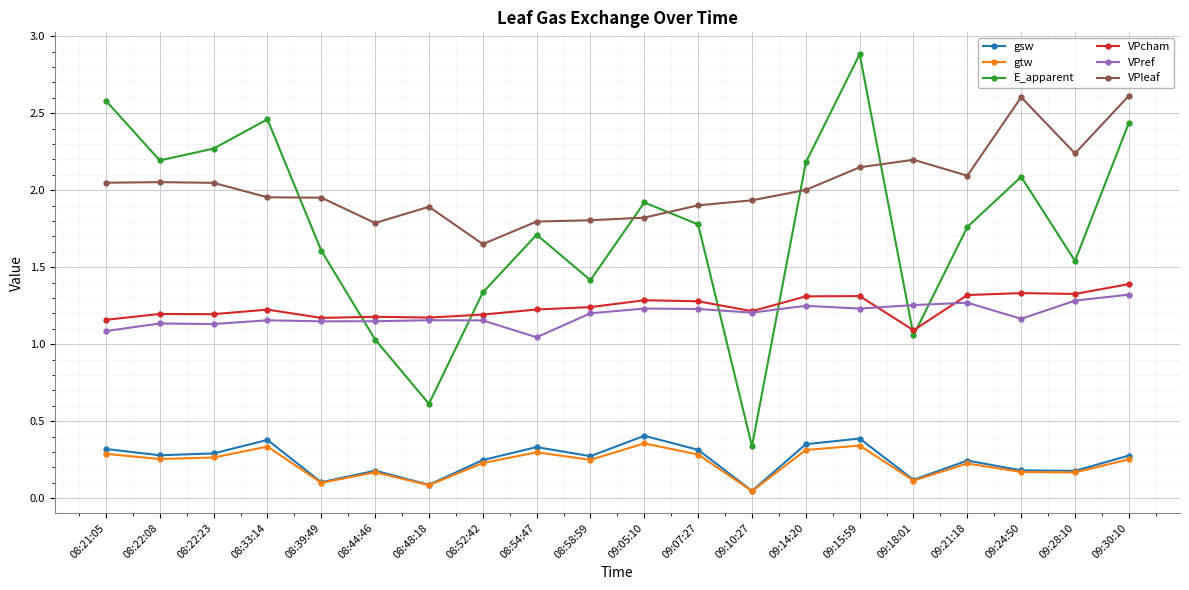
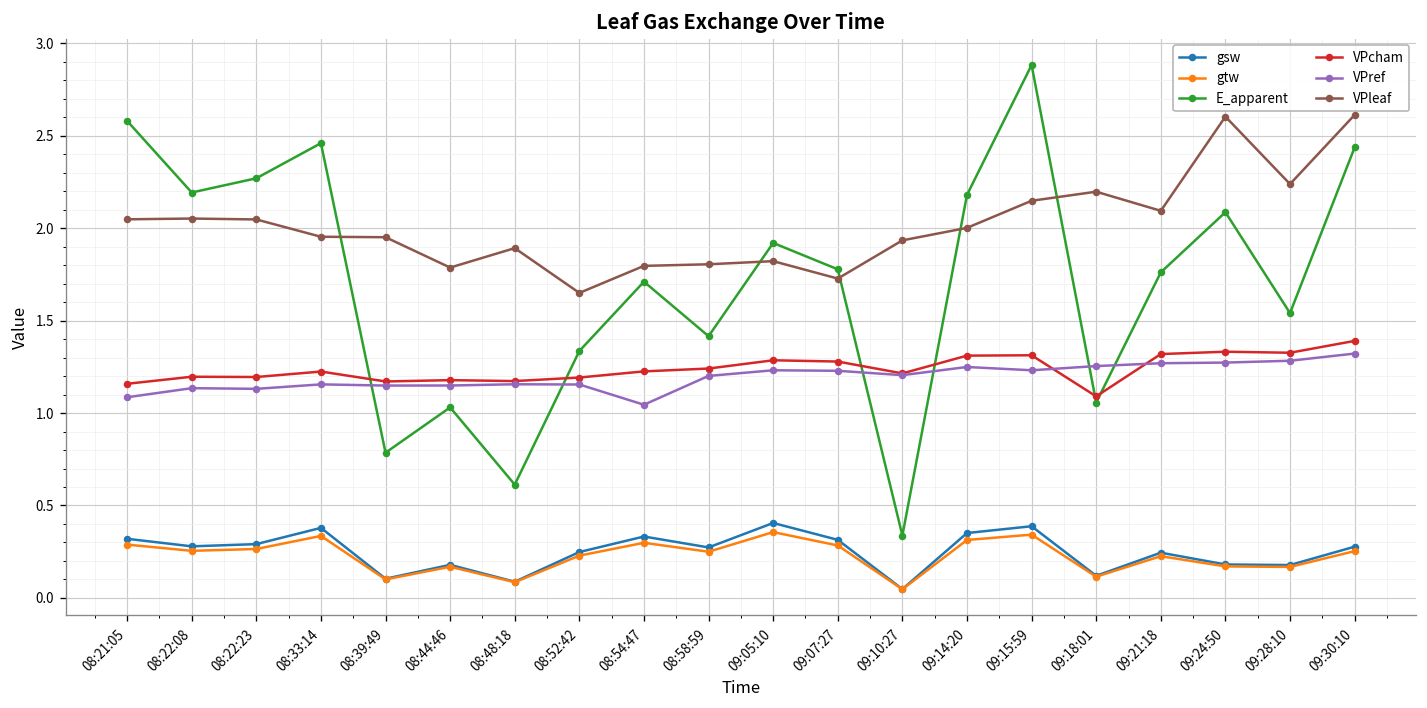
  {
    "gsw": {
      "08:21:05": 0.32,
      "08:22:08": 0.28,
      "08:22:23": 0.29,
      "08:33:14": 0.38,
      "08:52:42": 0.25,
      "08:54:47": 0.33,
      "08:58:59": 0.27,
      "09:05:10": 0.41,
      "09:07:27": 0.31,
      "09:14:20": 0.35,
      "09:15:59": 0.39,
      "09:21:18": 0.24,
      "09:30:10": 0.28
    },
    "gtw": {
      "08:21:05": 0.29,
      "08:22:08": 0.25,
      "08:22:23": 0.26,
      "08:33:14": 0.34,
      "08:52:42": 0.23,
      "08:54:47": 0.30,
      "08:58:59": 0.25,
      "09:05:10": 0.36,
      "09:07:27": 0.28,
      "09:14:20": 0.31,
      "09:15:59": 0.34,
      "09:21:18": 0.23,
      "09:30:10": 0.25
    },
    "E_apparent": {
      "08:21:05": 2.58,
      "08:22:08": 2.19,
      "08:22:23": 2.27,
      "08:33:14": 2.46,
-     "08:39:49": 1.61,
+     "08:39:49": 0.79,
      "08:44:46": 1.03,
      "08:48:18": 0.61,
      "08:52:42": 1.34,
      "08:54:47": 1.71,
      "08:58:59": 1.42,
      "09:05:10": 1.92,
      "09:07:27": 1.78,
      "09:10:27": 0.34,
      "09:14:20": 2.18,
      "09:15:59": 2.88,
      "09:18:01": 1.06,
      "09:21:18": 1.76,
      "09:24:50": 2.09,
      "09:28:10": 1.54,
      "09:30:10": 2.44
    },
    "VPcham": {
      "08:21:05": 1.16,
      "08:22:08": 1.20,
      "08:22:23": 1.20,
      "08:33:14": 1.22,
      "08:39:49": 1.17,
      "08:44:46": 1.18,
      "08:48:18": 1.17,
      "08:52:42": 1.19,
      "08:54:47": 1.23,
      "08:58:59": 1.24,
      "09:05:10": 1.29,
      "09:07:27": 1.28,
      "09:14:20": 1.31,
      "09:15:59": 1.31,
      "09:18:01": 1.09,
      "09:21:18": 1.32,
      "09:24:50": 1.33,
      "09:28:10": 1.33,
      "09:30:10": 1.39
    },
    "VPref": {
      "08:21:05": 1.09,
      "08:22:08": 1.13,
      "08:22:23": 1.13,
      "08:33:14": 1.16,
      "08:39:49": 1.15,
      "08:44:46": 1.15,
      "08:48:18": 1.16,
      "08:52:42": 1.15,
      "08:54:47": 1.05,
      "08:58:59": 1.20,
      "09:05:10": 1.23,
      "09:07:27": 1.23,
      "09:14:20": 1.25,
      "09:15:59": 1.23,
      "09:18:01": 1.25,
      "09:21:18": 1.27,
-     "09:24:50": 1.16,
+     "09:24:50": 1.27,
      "09:28:10": 1.28,
      "09:30:10": 1.32
    },
    "VPleaf": {
      "08:21:05": 2.05,
      "08:22:08": 2.05,
      "08:22:23": 2.05,
      "08:33:14": 1.95,
      "08:39:49": 1.95,
      "08:44:46": 1.79,
      "08:48:18": 1.89,
      "08:52:42": 1.65,
      "08:54:47": 1.80,
      "08:58:59": 1.81,
      "09:05:10": 1.82,
-     "09:07:27": 1.90,
+     "09:07:27": 1.73,
      "09:10:27": 1.93,
      "09:14:20": 2.00,
      "09:15:59": 2.15,
      "09:18:01": 2.20,
      "09:21:18": 2.09,
      "09:24:50": 2.60,
      "09:28:10": 2.24,
      "09:30:10": 2.61
    }
  }
